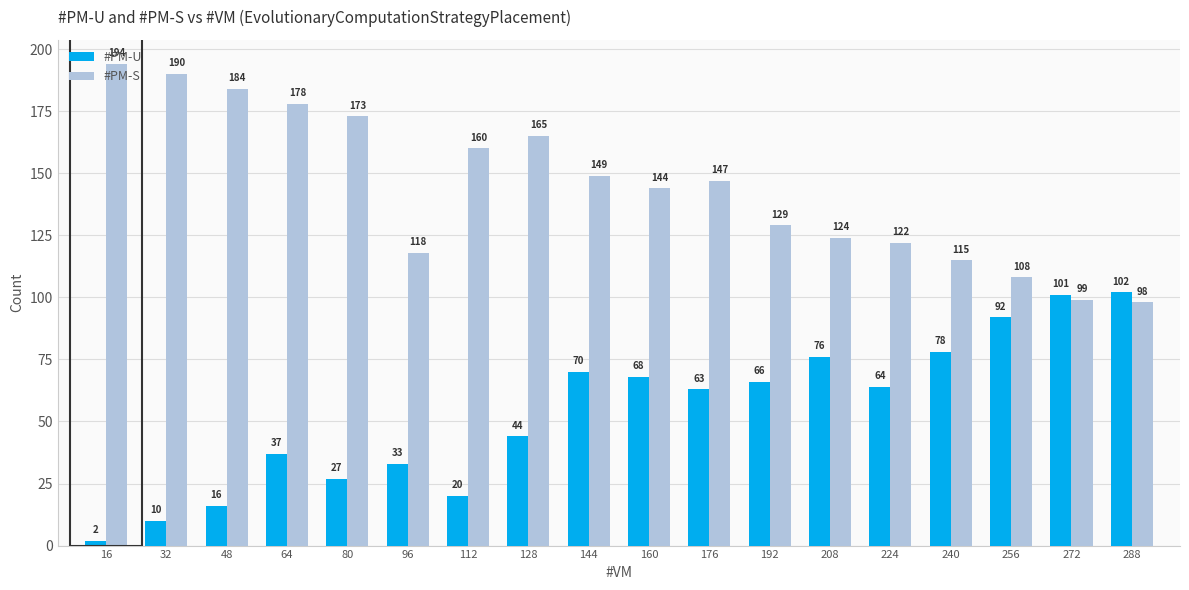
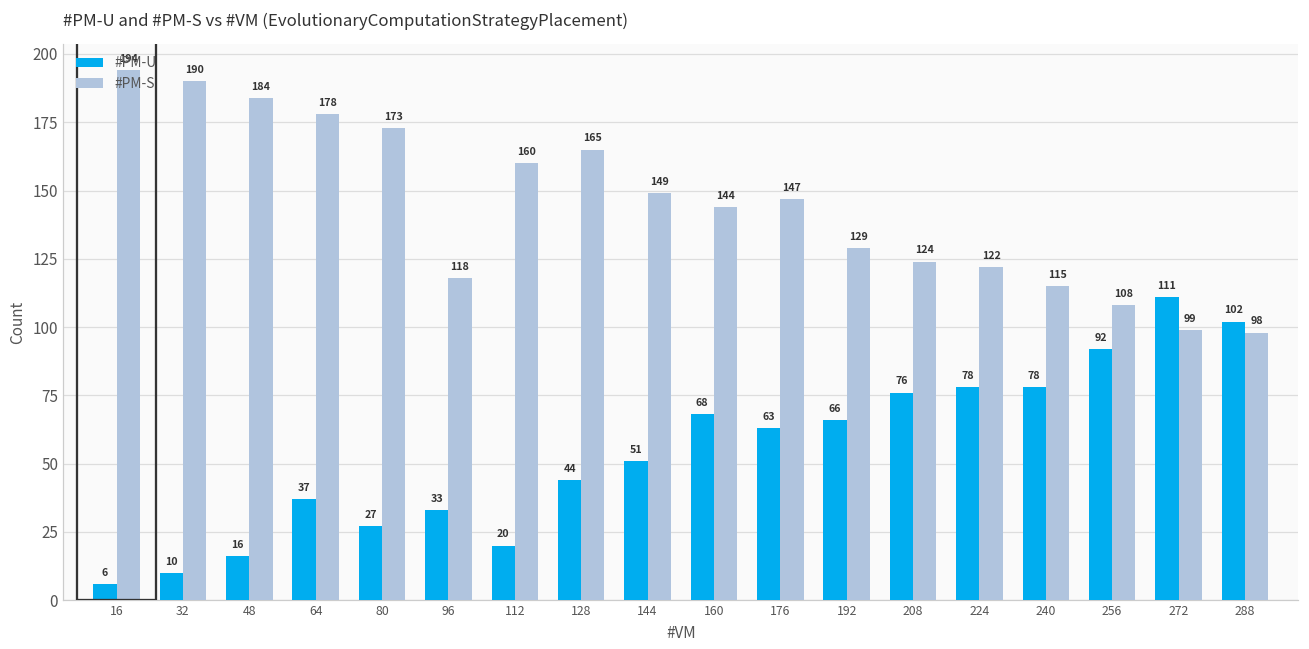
  {
    "#PM-U": {
-     "16": 2,
+     "16": 6,
      "32": 10,
      "48": 16,
      "64": 37,
      "80": 27,
      "96": 33,
      "112": 20,
      "128": 44,
-     "144": 70,
+     "144": 51,
      "160": 68,
      "176": 63,
      "192": 66,
      "208": 76,
-     "224": 64,
+     "224": 78,
      "240": 78,
      "256": 92,
-     "272": 101,
+     "272": 111,
      "288": 102
    },
    "#PM-S": {
      "16": 194,
      "32": 190,
      "48": 184,
      "64": 178,
      "80": 173,
      "96": 118,
      "112": 160,
      "128": 165,
      "144": 149,
      "160": 144,
      "176": 147,
      "192": 129,
      "208": 124,
      "224": 122,
      "240": 115,
      "256": 108,
      "272": 99,
      "288": 98
    }
  }
